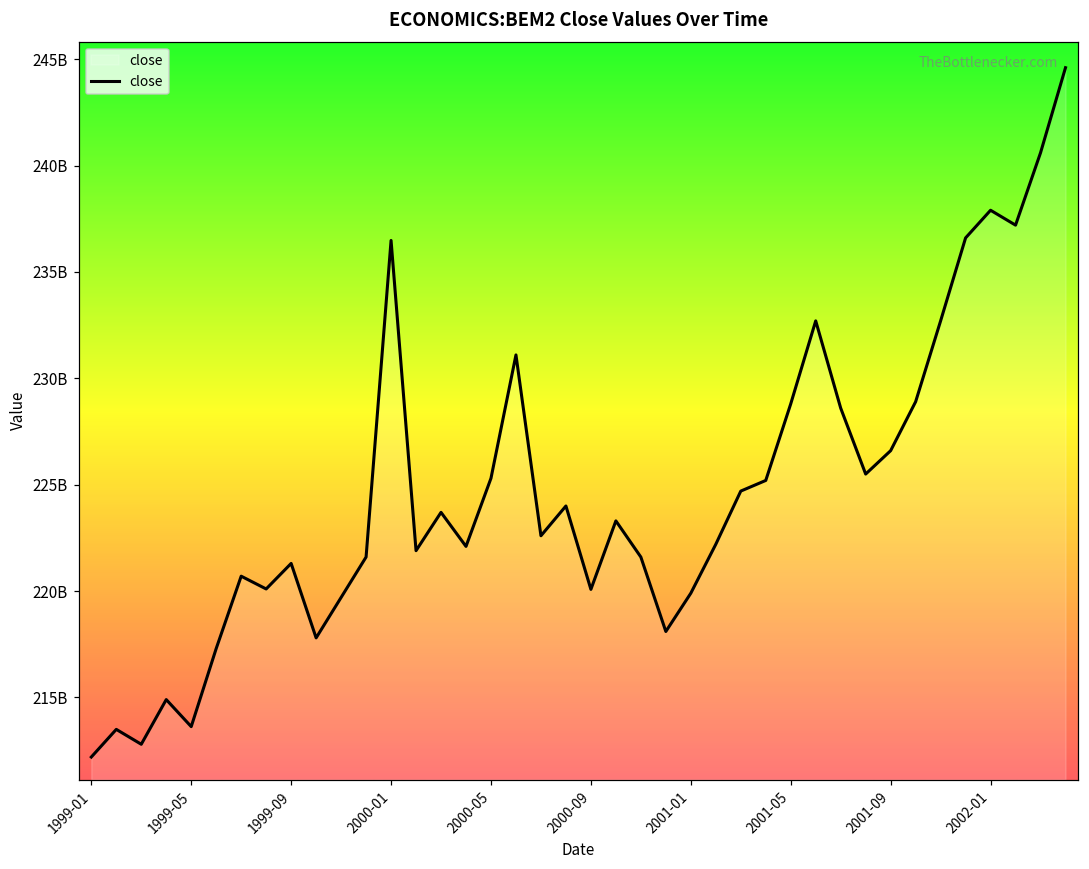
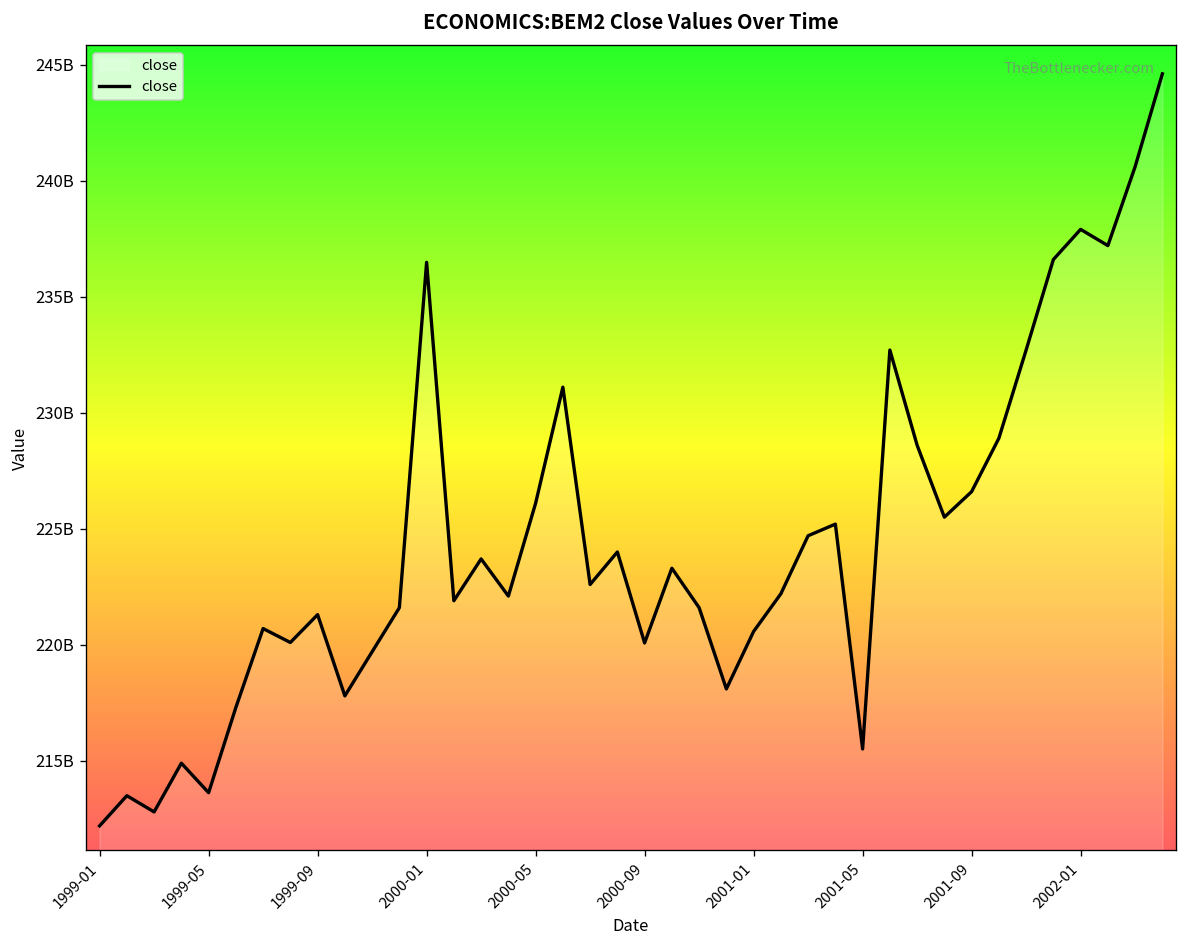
  {
    "1999-01": 212200000000,
    "1999-05": 213600000000,
    "1999-09": 221300000000,
    "2000-01": 236500000000,
-   "2000-05": 225300000000,
+   "2000-05": 226100000000,
    "2000-09": 220100000000,
-   "2001-01": 219900000000,
-   "2001-05": 228800000000,
+   "2001-01": 220600000000,
+   "2001-05": 215500000000,
    "2001-09": 226600000000,
    "2002-01": 237900000000
  }
